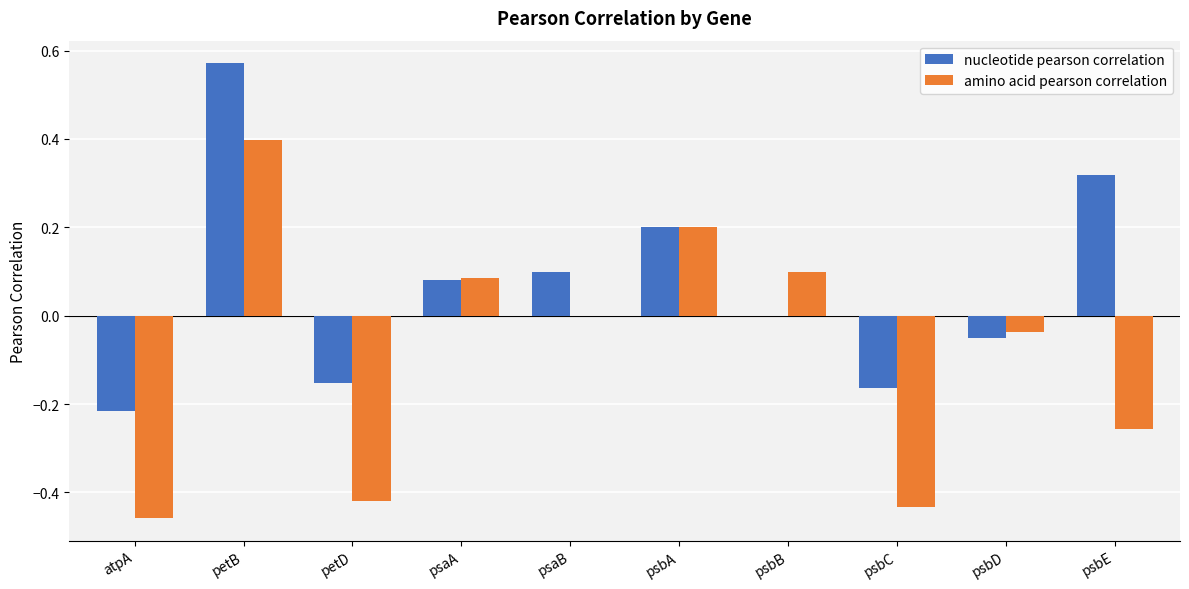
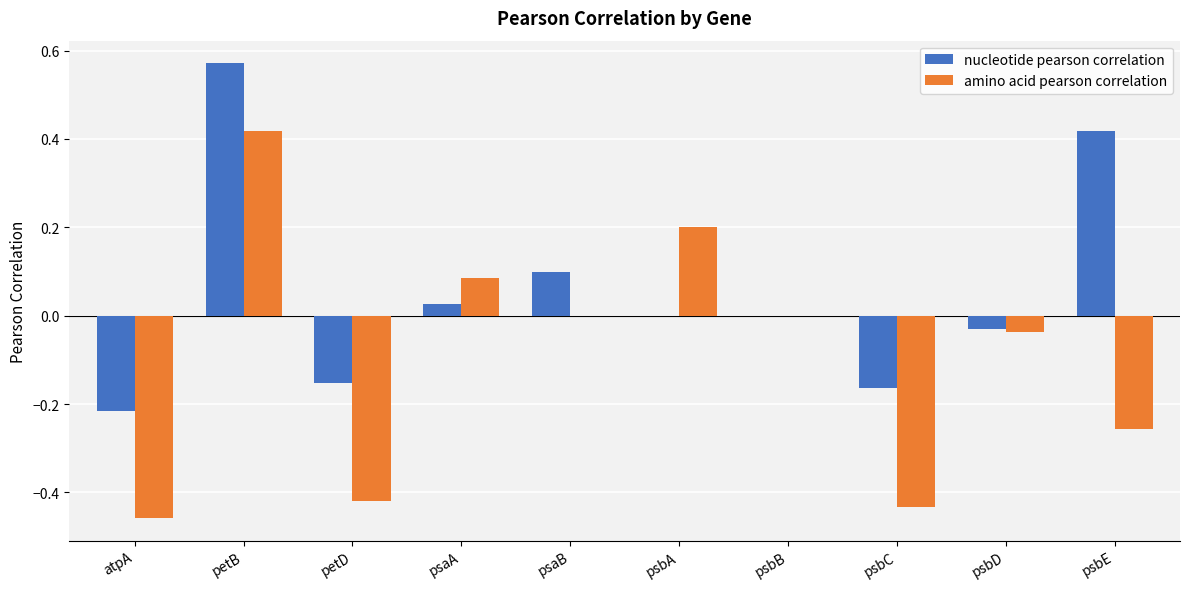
  {
    "nucleotide pearson correlation": {
      "atpA": -0.22,
      "petB": 0.57,
      "petD": -0.15,
-     "psaA": 0.08,
+     "psaA": 0.03,
      "psaB": 0.10,
-     "psbA": 0.2,
+     "psbA": 0.0,
      "psbB": 0.00,
      "psbC": -0.16,
-     "psbD": -0.05,
-     "psbE": 0.32
+     "psbD": -0.03,
+     "psbE": 0.42
    },
    "amino acid pearson correlation": {
      "atpA": -0.46,
-     "petB": 0.40,
+     "petB": 0.42,
      "petD": -0.42,
      "psaA": 0.09,
      "psaB": 0.00,
      "psbA": 0.20,
-     "psbB": 0.1,
+     "psbB": 0.0,
      "psbC": -0.43,
      "psbD": -0.04,
      "psbE": -0.26
    }
  }
